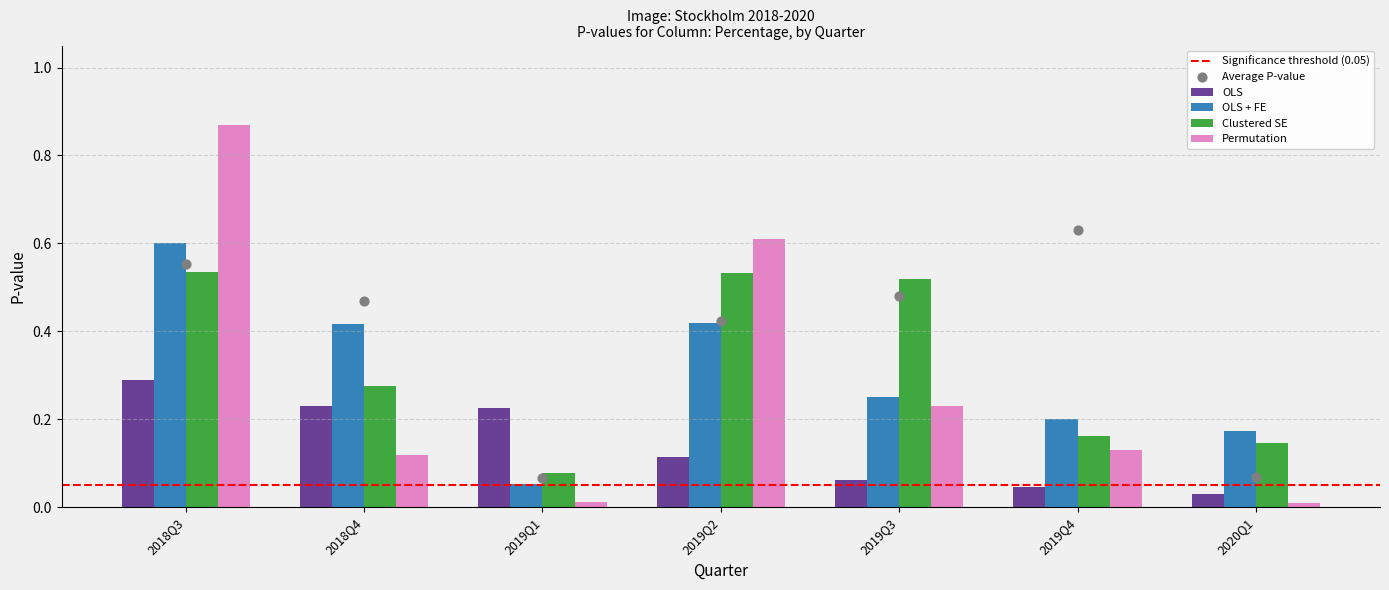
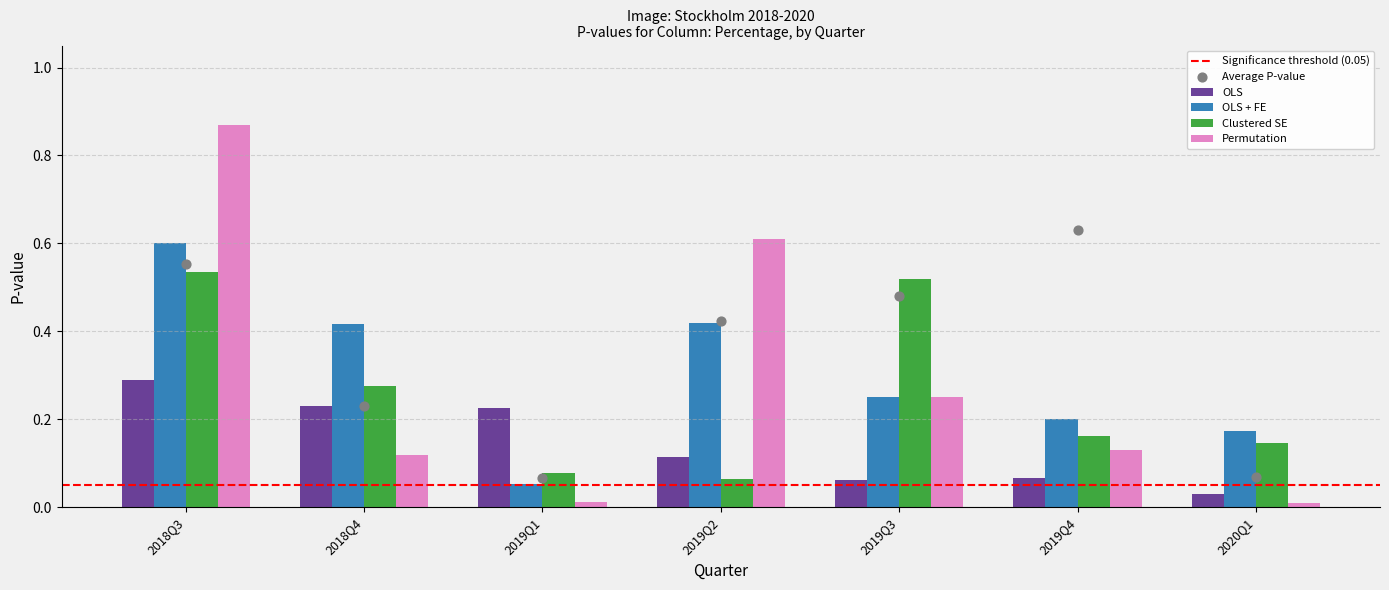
  {
    "OLS": {
      "2018Q3": 0.29,
      "2018Q4": 0.23,
      "2019Q1": 0.23,
      "2019Q2": 0.12,
      "2019Q3": 0.06,
-     "2019Q4": 0.05,
+     "2019Q4": 0.07,
      "2020Q1": 0.03
    },
    "Average P-value": {
-     "2018Q4": 0.47
+     "2018Q4": 0.23
    },
    "OLS + FE": {
      "2018Q3": 0.60,
      "2018Q4": 0.42,
      "2019Q1": 0.05,
      "2019Q2": 0.42,
      "2019Q3": 0.25,
      "2019Q4": 0.20,
      "2020Q1": 0.17
    },
    "Clustered SE": {
      "2018Q3": 0.54,
      "2018Q4": 0.28,
      "2019Q1": 0.08,
-     "2019Q2": 0.53,
+     "2019Q2": 0.06,
      "2019Q3": 0.52,
      "2019Q4": 0.16,
      "2020Q1": 0.15
    },
    "Permutation": {
      "2018Q3": 0.87,
      "2018Q4": 0.12,
      "2019Q1": 0.01,
      "2019Q2": 0.61,
-     "2019Q3": 0.23,
+     "2019Q3": 0.25,
      "2019Q4": 0.13,
      "2020Q1": 0.01
    }
  }
